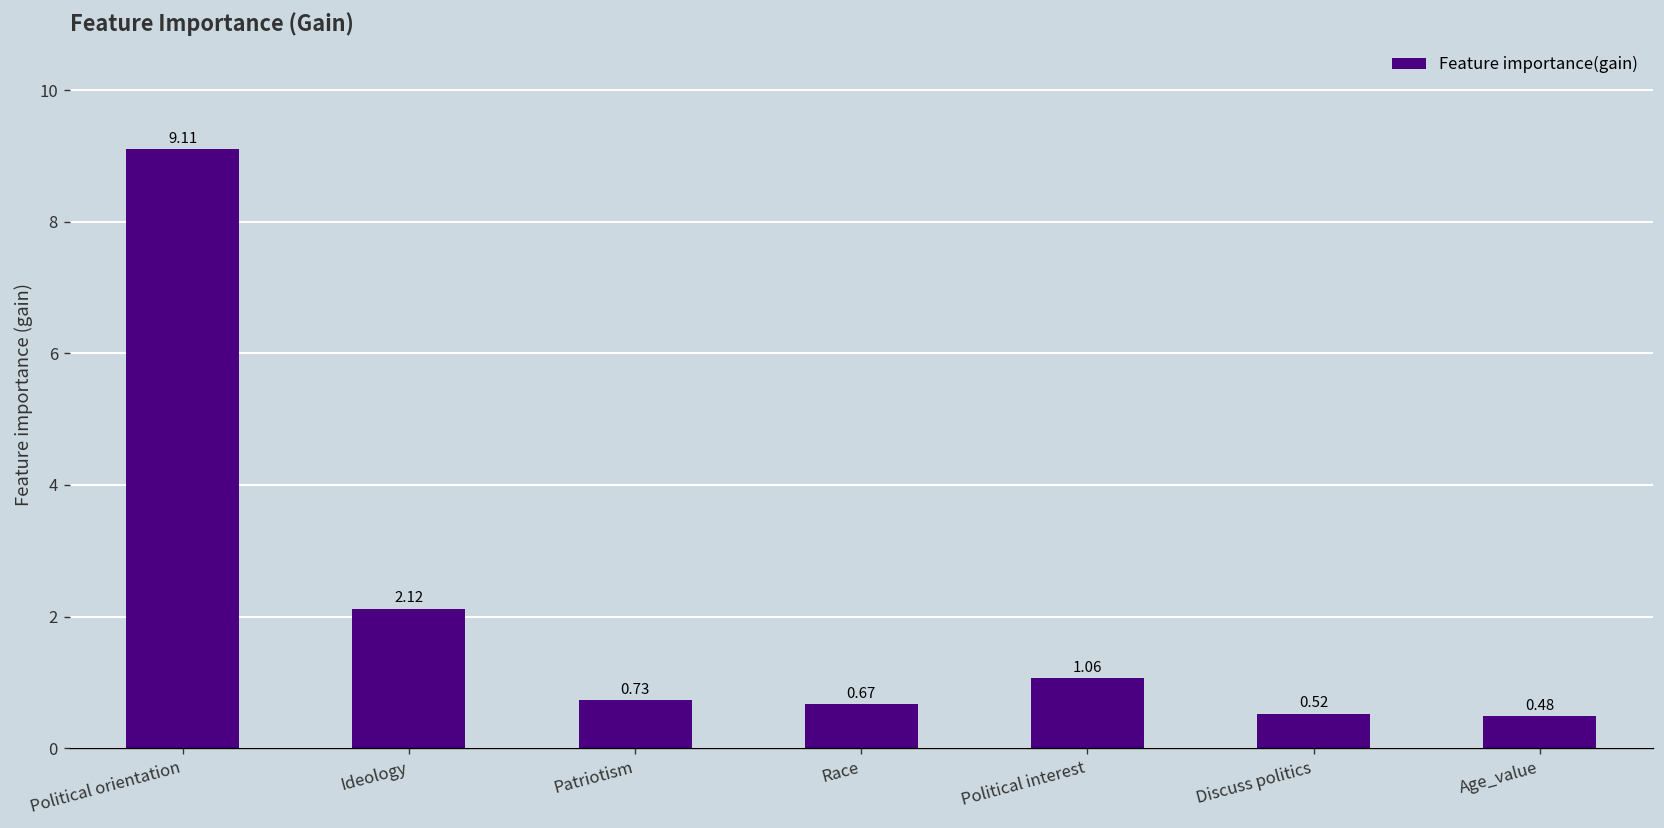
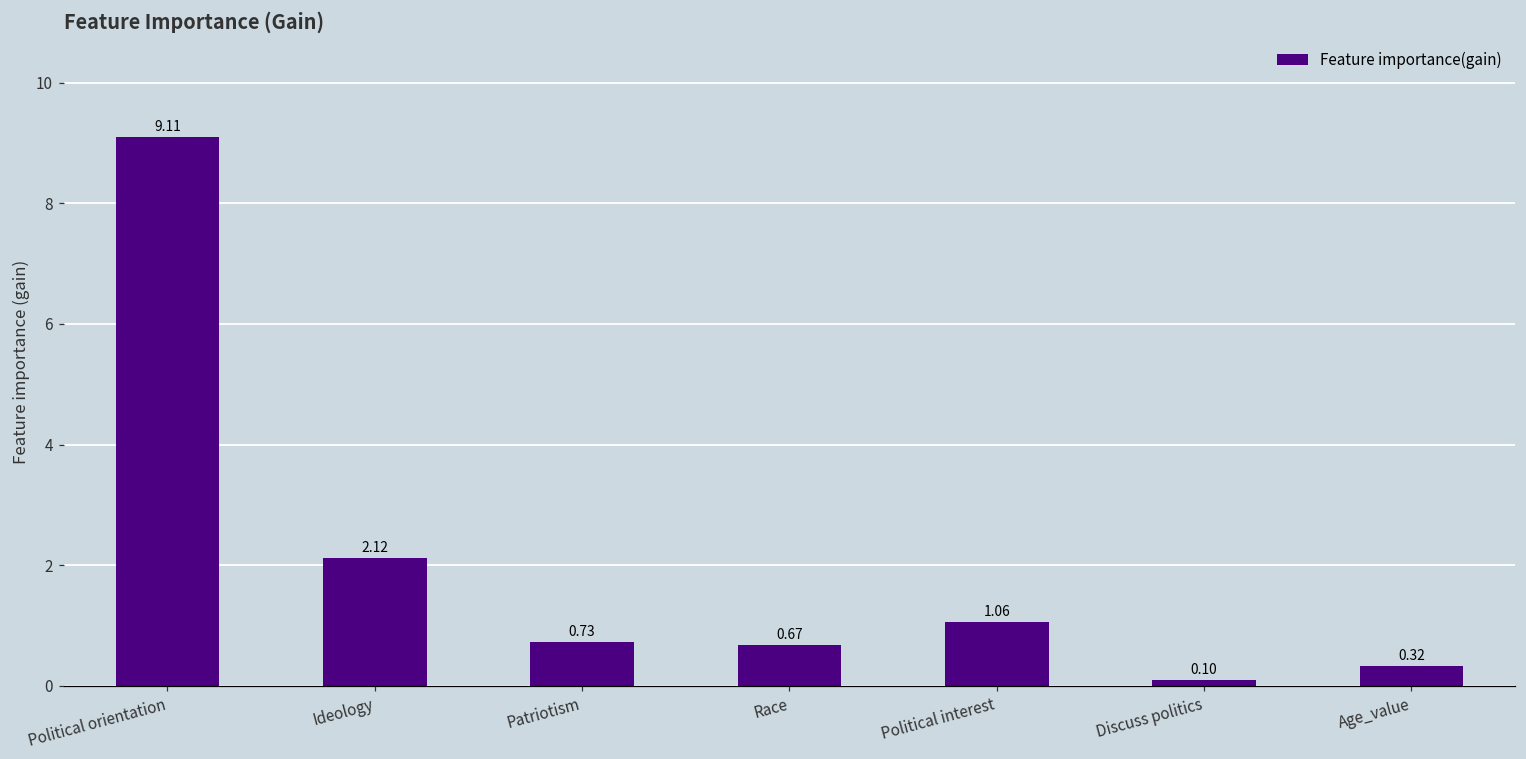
  {
    "Political orientation": 9.11,
    "Ideology": 2.12,
    "Patriotism": 0.73,
    "Race": 0.67,
    "Political interest": 1.06,
-   "Discuss politics": 0.52,
-   "Age_value": 0.48
+   "Discuss politics": 0.10,
+   "Age_value": 0.32
  }
